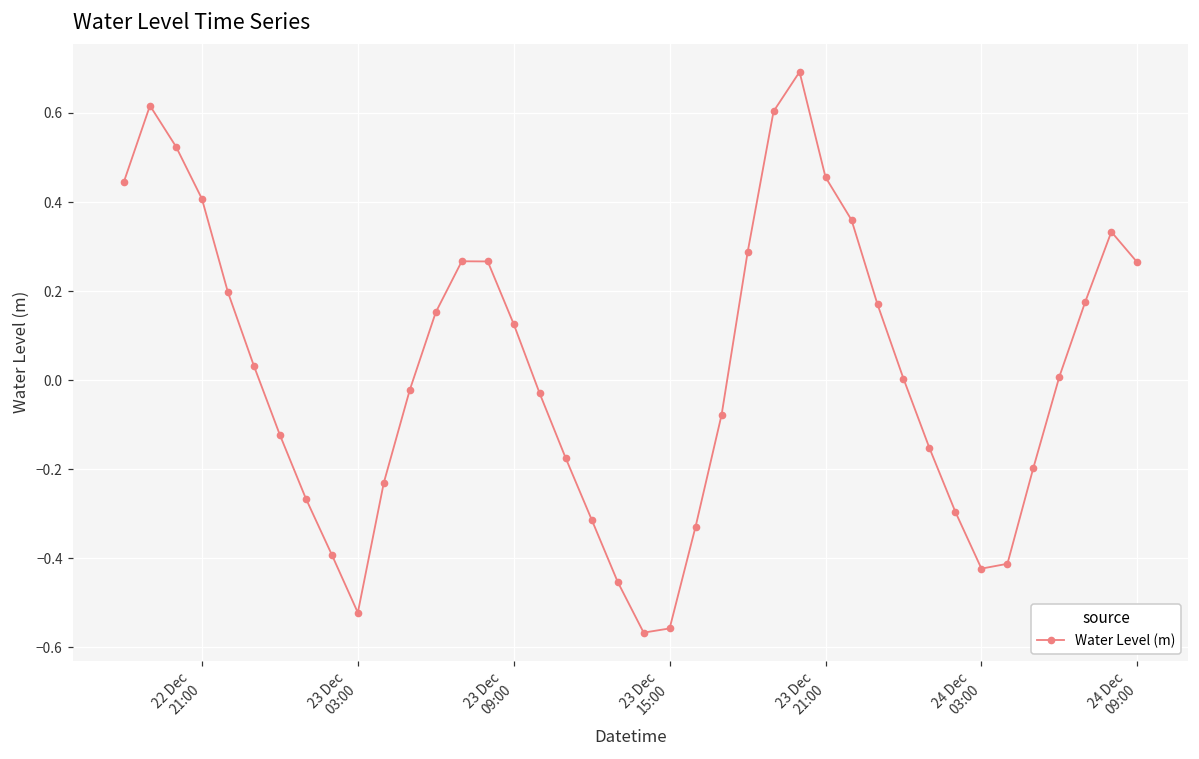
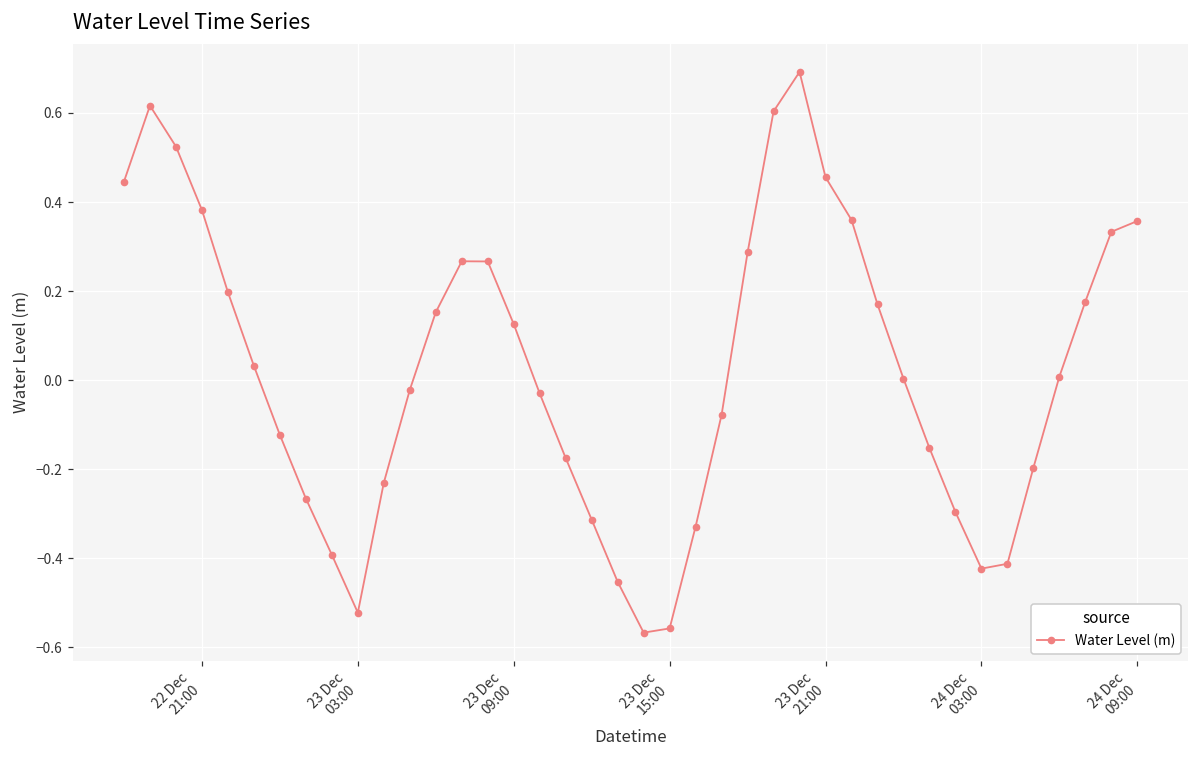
  {
-   "22 Dec 21:00": 0.41,
+   "22 Dec 21:00": 0.38,
    "23 Dec 03:00": -0.52,
    "23 Dec 09:00": 0.13,
    "23 Dec 15:00": -0.56,
    "23 Dec 21:00": 0.46,
    "24 Dec 03:00": -0.42,
-   "24 Dec 09:00": 0.26
+   "24 Dec 09:00": 0.36
  }
